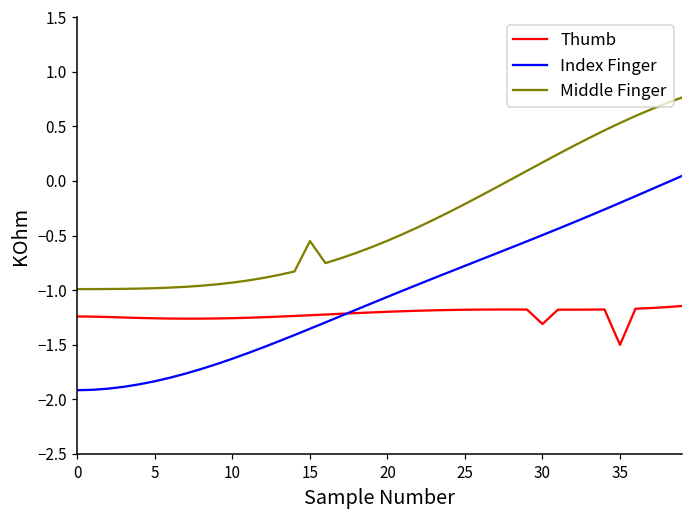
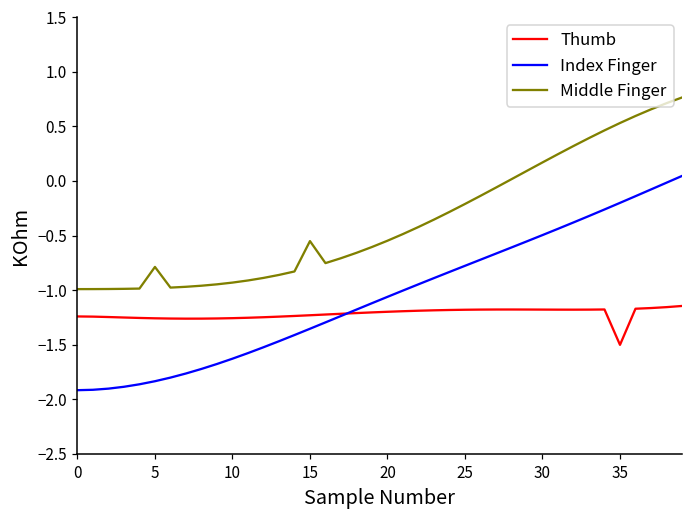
  {
    "Thumb": {
      "0": -1.2,
      "5": -1.3,
      "10": -1.3,
      "15": -1.2,
      "20": -1.2,
      "25": -1.2,
-     "30": -1.3,
+     "30": -1.2,
      "35": -1.5
    },
    "Index Finger": {
      "0": -1.9,
      "5": -1.8,
      "10": -1.6,
      "15": -1.4,
      "20": -1.1,
      "25": -0.8,
      "30": -0.5,
      "35": -0.2
    },
    "Middle Finger": {
      "0": -1.0,
-     "5": -1.0,
+     "5": -0.8,
      "10": -0.9,
      "15": -0.6,
      "20": -0.5,
      "25": -0.2,
      "30": 0.2,
      "35": 0.5
    }
  }
